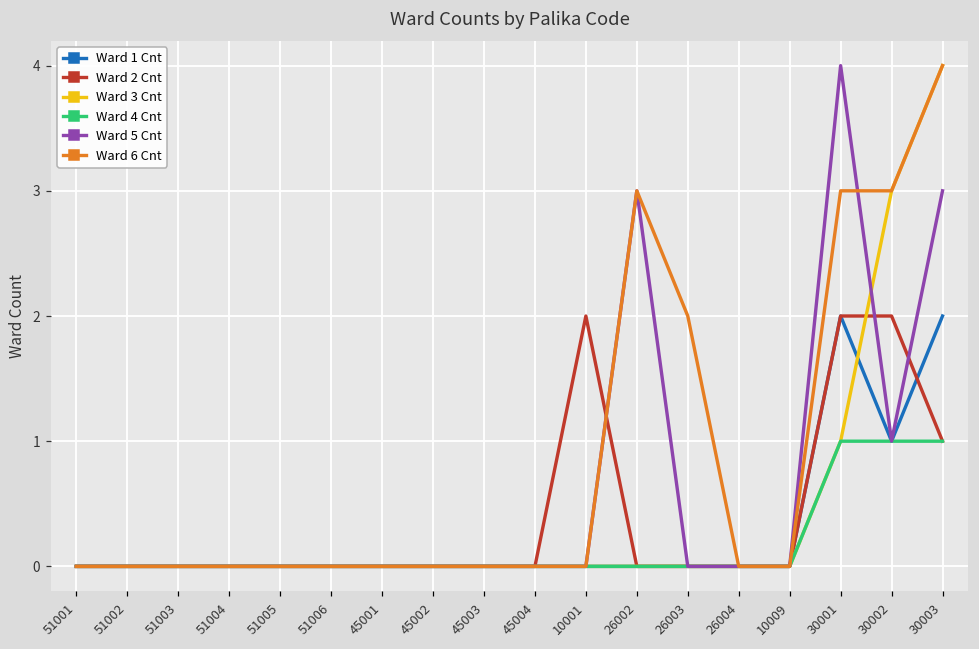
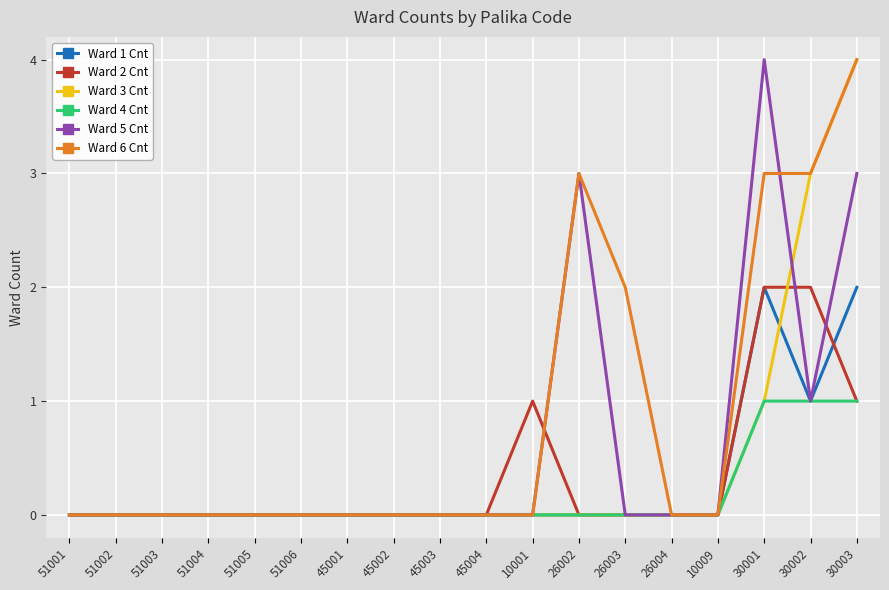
  {
    "Ward 1 Cnt": {
      "30003": 2
    },
    "Ward 2 Cnt": {
-     "10001": 2,
+     "10001": 1,
      "30002": 2
    },
    "Ward 5 Cnt": {
      "30001": 4,
      "30003": 3
    },
    "Ward 6 Cnt": {
      "26003": 2,
      "30001": 3
    }
  }
